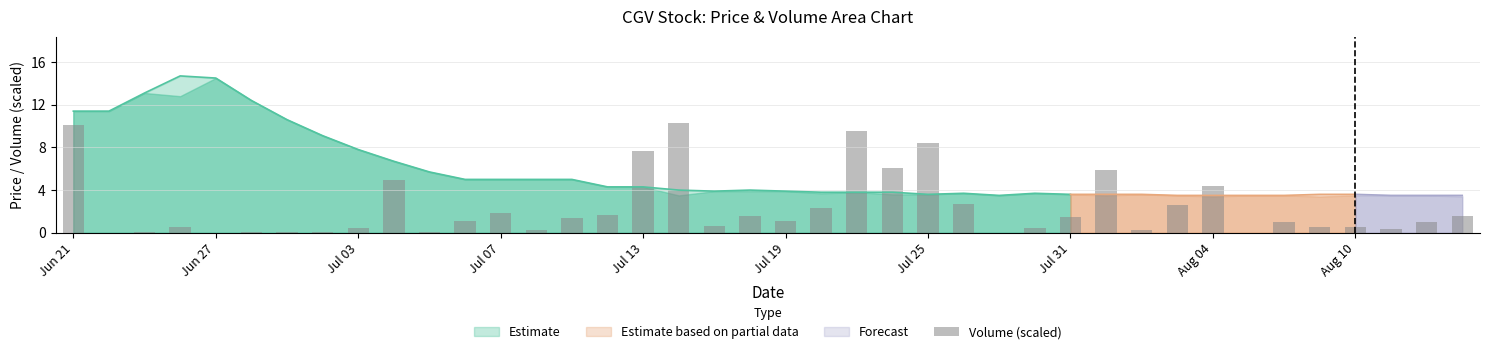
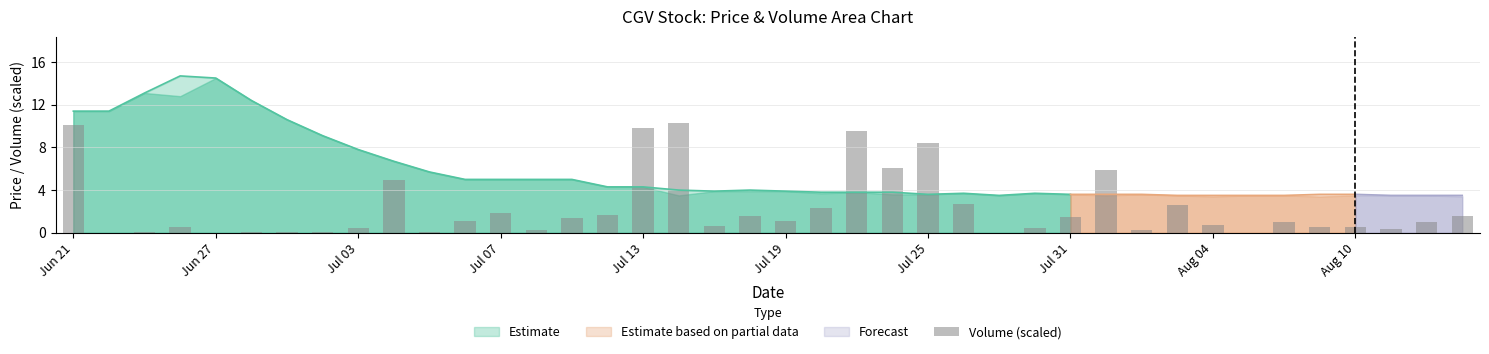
  {
    "Volume (scaled)": {
      "Jun 21": 10.1,
      "Jun 27": 0.0,
      "Jul 03": 0.4,
      "Jul 07": 1.8,
-     "Jul 13": 7.6,
+     "Jul 13": 9.8,
      "Jul 19": 1.1,
      "Jul 25": 8.4,
      "Jul 31": 1.5,
-     "Aug 04": 4.3,
+     "Aug 04": 0.8,
      "Aug 10": 0.5
    }
  }
